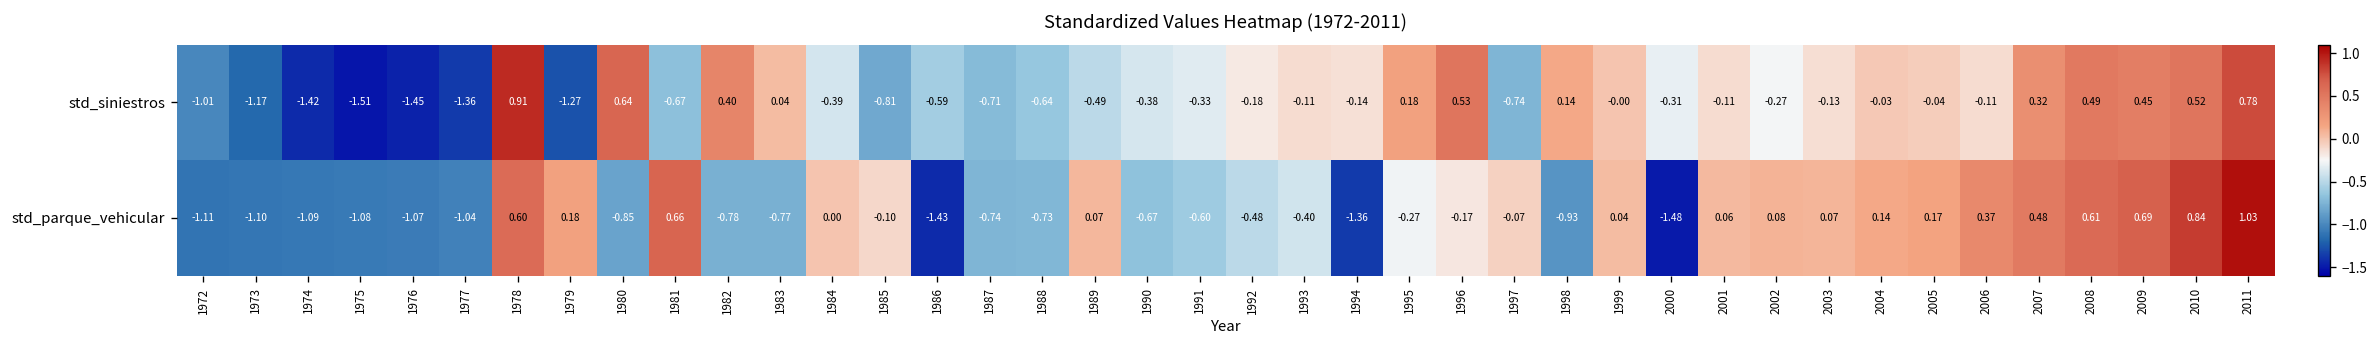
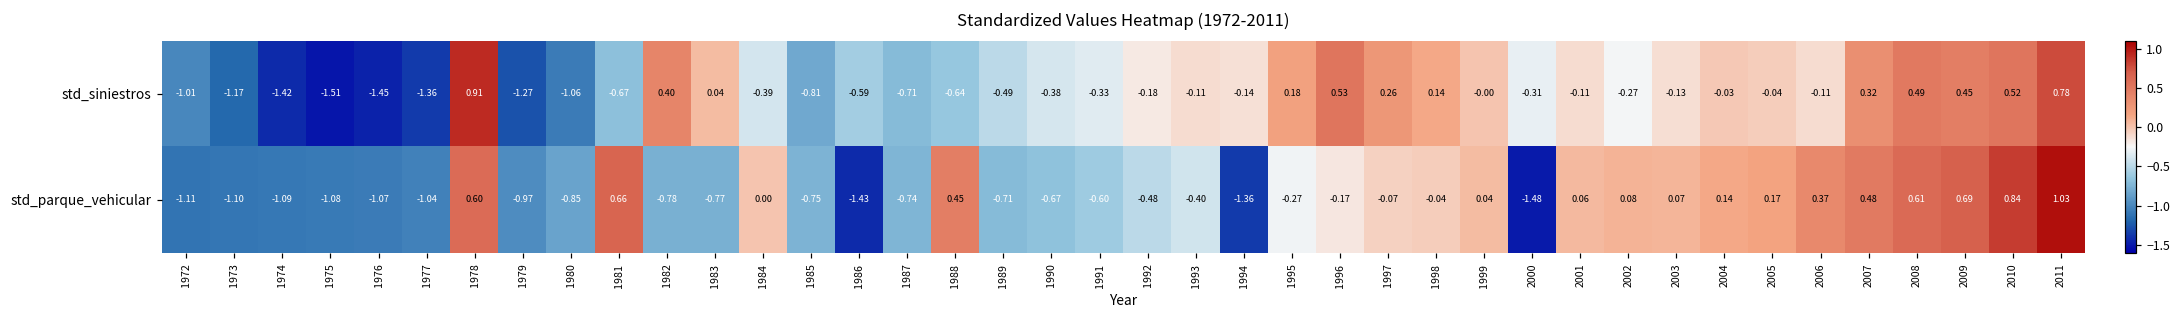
  {
    "std_siniestros": {
      "1972": -1.01,
      "1973": -1.17,
      "1974": -1.42,
      "1975": -1.51,
      "1976": -1.45,
      "1977": -1.36,
      "1978": 0.91,
      "1979": -1.27,
-     "1980": 0.64,
+     "1980": -1.06,
      "1981": -0.67,
      "1982": 0.40,
      "1983": 0.04,
      "1984": -0.39,
      "1985": -0.81,
      "1986": -0.59,
      "1987": -0.71,
      "1988": -0.64,
      "1989": -0.49,
      "1990": -0.38,
      "1991": -0.33,
      "1992": -0.18,
      "1993": -0.11,
      "1994": -0.14,
      "1995": 0.18,
      "1996": 0.53,
-     "1997": -0.74,
+     "1997": 0.26,
      "1998": 0.14,
      "1999": -0.00,
      "2000": -0.31,
      "2001": -0.11,
      "2002": -0.27,
      "2003": -0.13,
      "2004": -0.03,
      "2005": -0.04,
      "2006": -0.11,
      "2007": 0.32,
      "2008": 0.49,
      "2009": 0.45,
      "2010": 0.52,
      "2011": 0.78
    },
    "std_parque_vehicular": {
      "1972": -1.11,
      "1973": -1.10,
      "1974": -1.09,
      "1975": -1.08,
      "1976": -1.07,
      "1977": -1.04,
      "1978": 0.60,
-     "1979": 0.18,
+     "1979": -0.97,
      "1980": -0.85,
      "1981": 0.66,
      "1982": -0.78,
      "1983": -0.77,
      "1984": 0.00,
-     "1985": -0.10,
+     "1985": -0.75,
      "1986": -1.43,
      "1987": -0.74,
-     "1988": -0.73,
-     "1989": 0.07,
+     "1988": 0.45,
+     "1989": -0.71,
      "1990": -0.67,
      "1991": -0.60,
      "1992": -0.48,
      "1993": -0.40,
      "1994": -1.36,
      "1995": -0.27,
      "1996": -0.17,
      "1997": -0.07,
-     "1998": -0.93,
+     "1998": -0.04,
      "1999": 0.04,
      "2000": -1.48,
      "2001": 0.06,
      "2002": 0.08,
      "2003": 0.07,
      "2004": 0.14,
      "2005": 0.17,
      "2006": 0.37,
      "2007": 0.48,
      "2008": 0.61,
      "2009": 0.69,
      "2010": 0.84,
      "2011": 1.03
    }
  }
